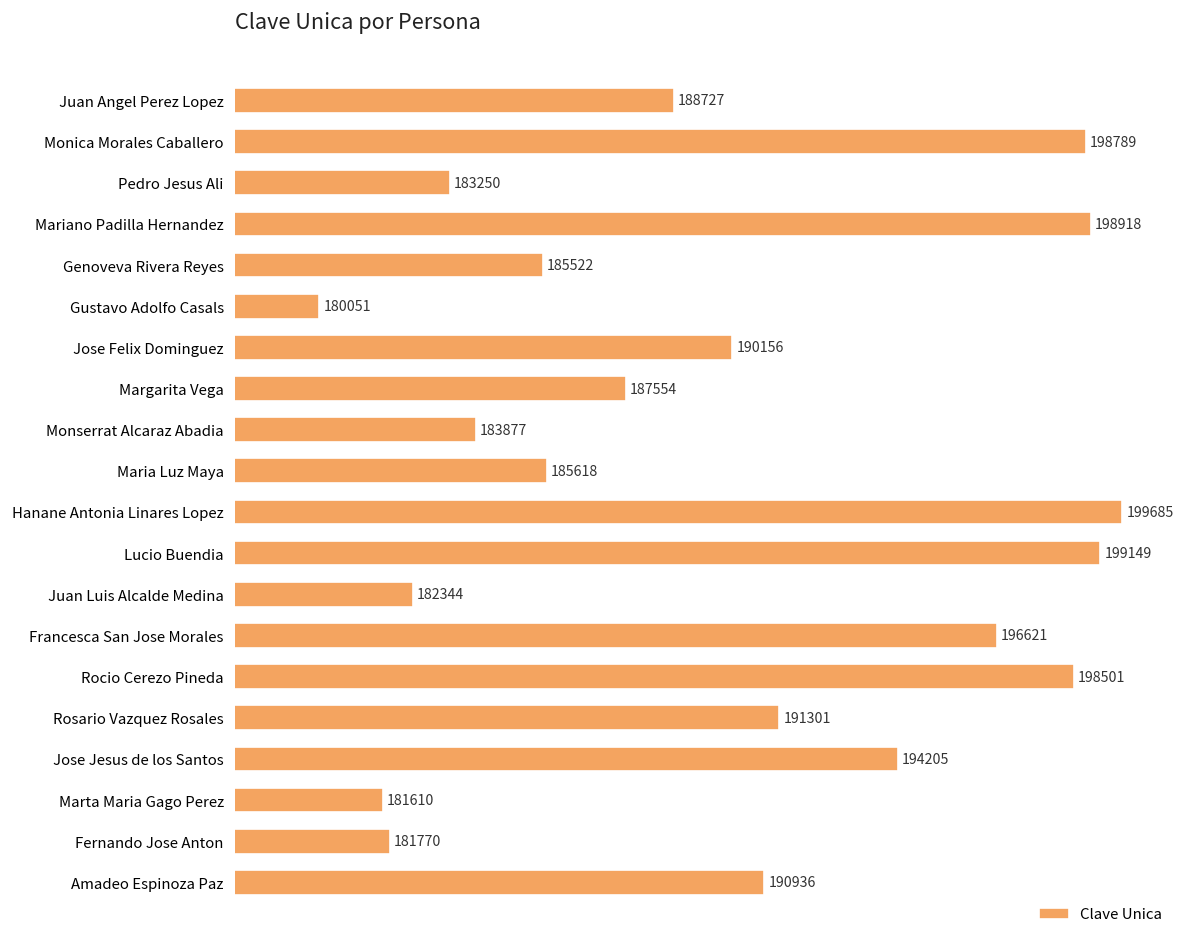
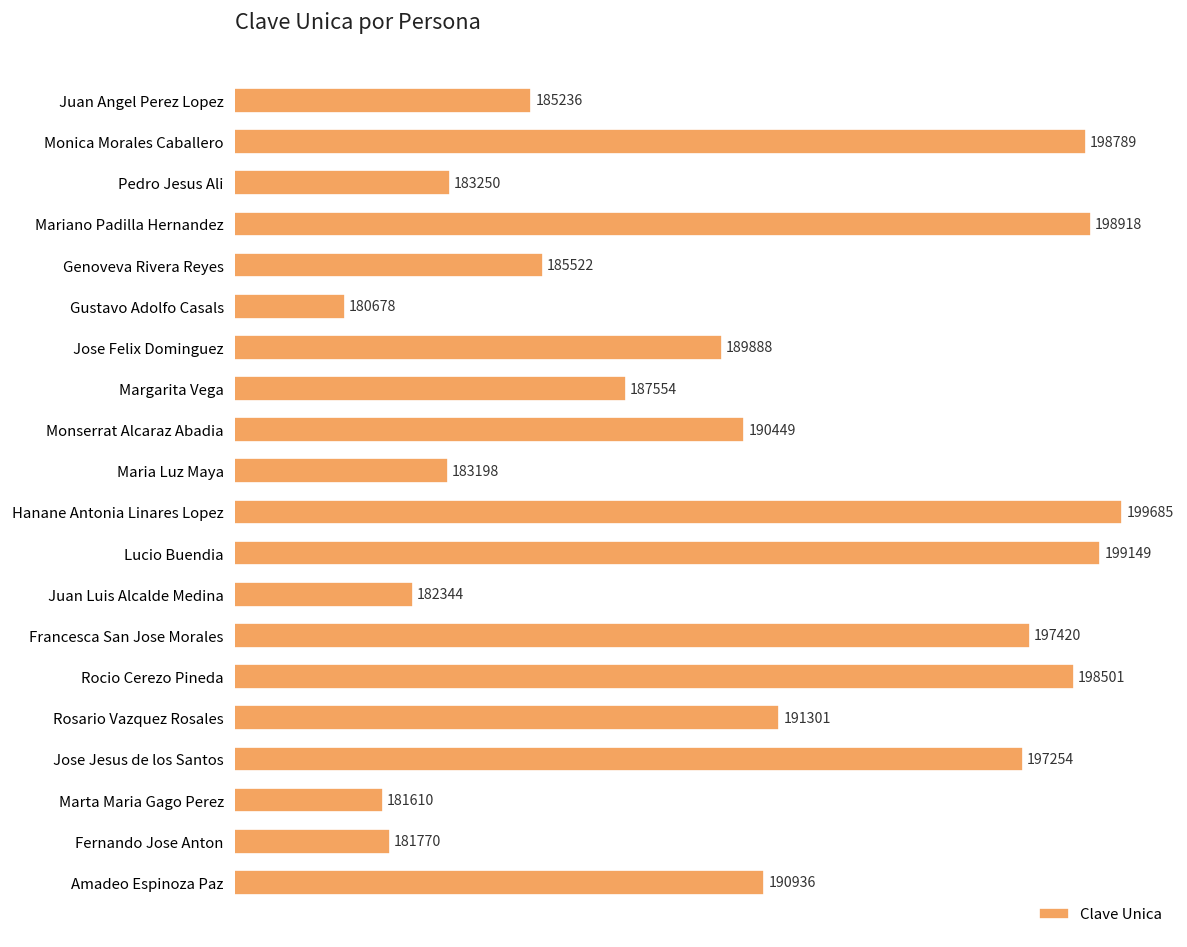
  {
-   "Juan Angel Perez Lopez": 188727,
+   "Juan Angel Perez Lopez": 185236,
    "Monica Morales Caballero": 198789,
    "Pedro Jesus Ali": 183250,
    "Mariano Padilla Hernandez": 198918,
    "Genoveva Rivera Reyes": 185522,
-   "Gustavo Adolfo Casals": 180051,
-   "Jose Felix Dominguez": 190156,
+   "Gustavo Adolfo Casals": 180678,
+   "Jose Felix Dominguez": 189888,
    "Margarita Vega": 187554,
-   "Monserrat Alcaraz Abadia": 183877,
-   "Maria Luz Maya": 185618,
+   "Monserrat Alcaraz Abadia": 190449,
+   "Maria Luz Maya": 183198,
    "Hanane Antonia Linares Lopez": 199685,
    "Lucio Buendia": 199149,
    "Juan Luis Alcalde Medina": 182344,
-   "Francesca San Jose Morales": 196621,
+   "Francesca San Jose Morales": 197420,
    "Rocio Cerezo Pineda": 198501,
    "Rosario Vazquez Rosales": 191301,
-   "Jose Jesus de los Santos": 194205,
+   "Jose Jesus de los Santos": 197254,
    "Marta Maria Gago Perez": 181610,
    "Fernando Jose Anton": 181770,
    "Amadeo Espinoza Paz": 190936
  }
